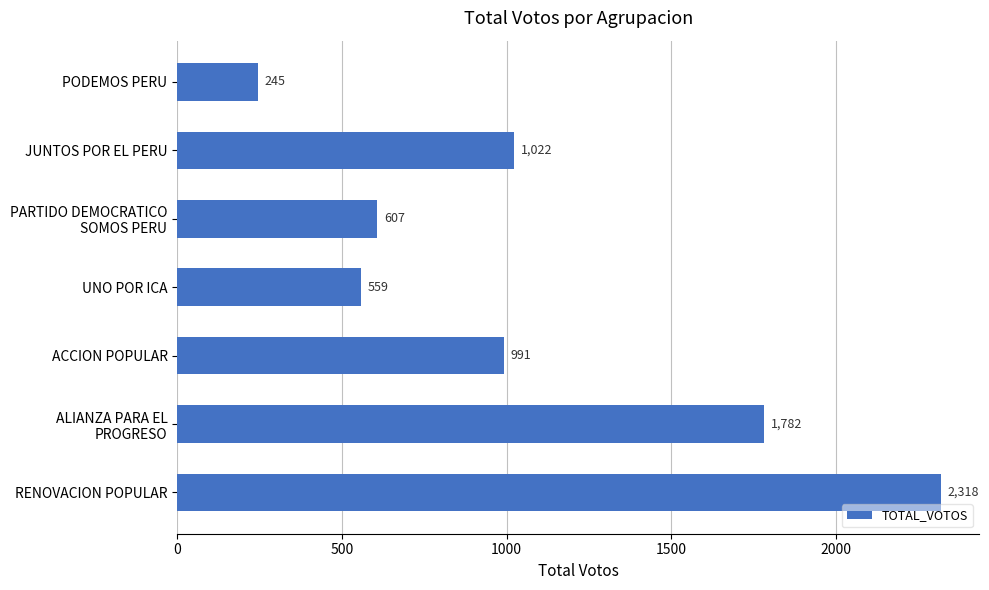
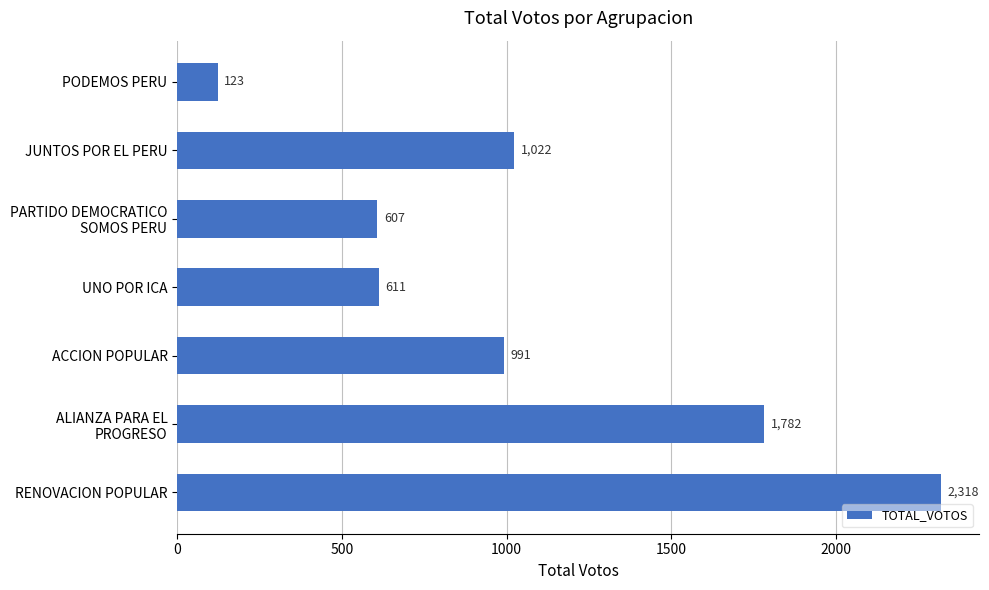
  {
-   "PODEMOS PERU": "245",
+   "PODEMOS PERU": "123",
    "JUNTOS POR EL PERU": "1,022",
    "PARTIDO DEMOCRATICO SOMOS PERU": "607",
-   "UNO POR ICA": "559",
+   "UNO POR ICA": "611",
    "ACCION POPULAR": "991",
    "ALIANZA PARA EL PROGRESO": "1,782",
    "RENOVACION POPULAR": "2,318"
  }
